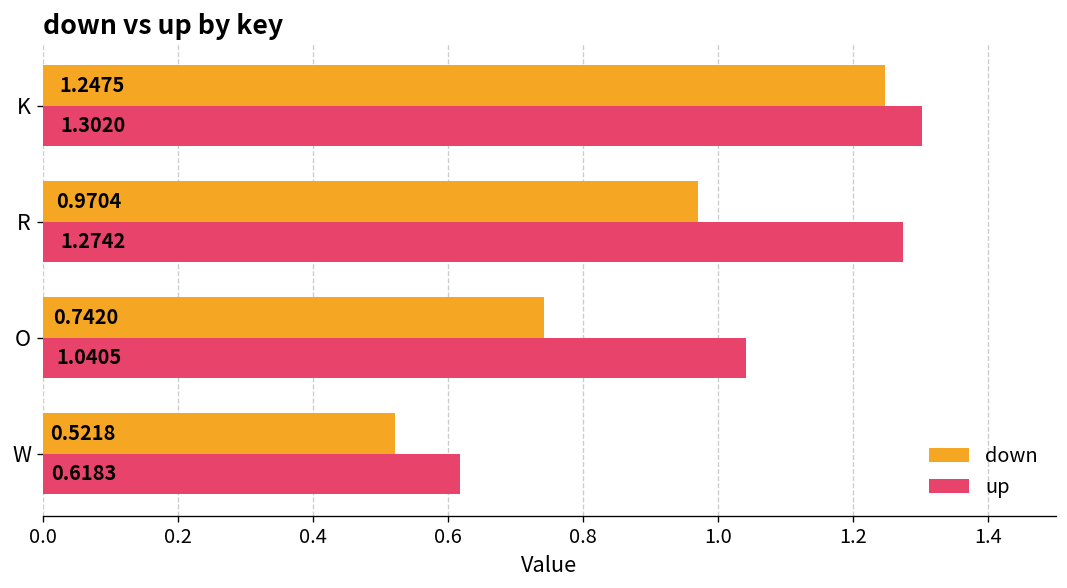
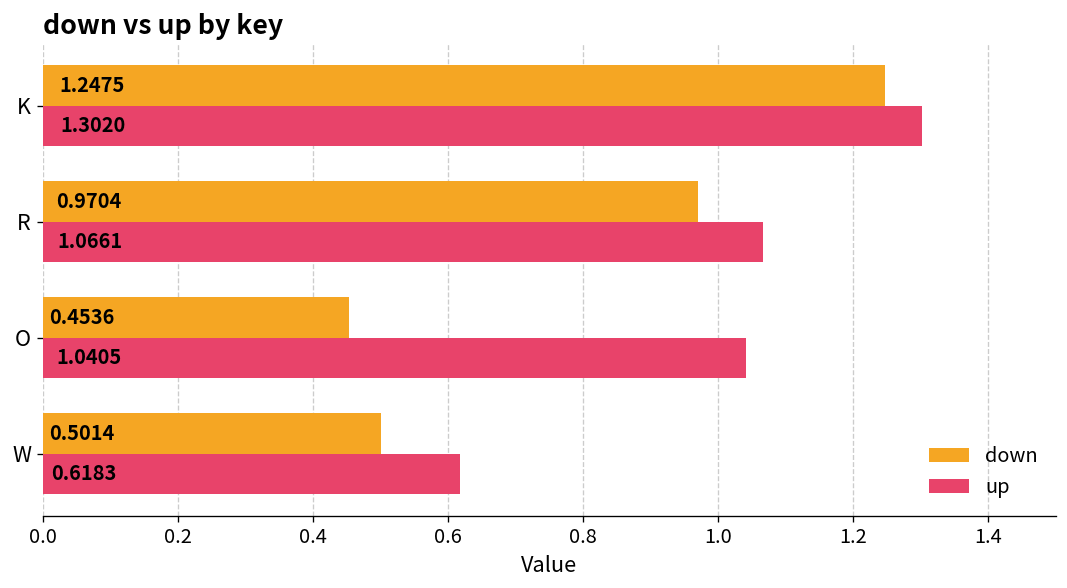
  {
    "down": {
      "K": 1.2475,
      "R": 0.9704,
-     "O": 0.7420,
-     "W": 0.5218
+     "O": 0.4536,
+     "W": 0.5014
    },
    "up": {
      "K": 1.3020,
-     "R": 1.2742,
+     "R": 1.0661,
      "O": 1.0405,
      "W": 0.6183
    }
  }
